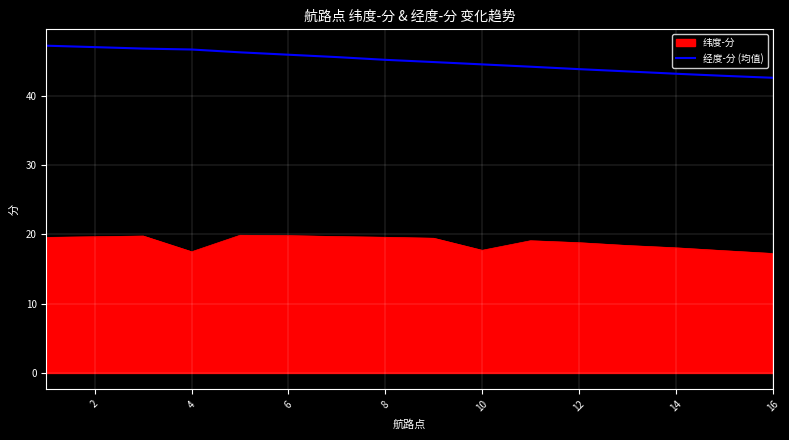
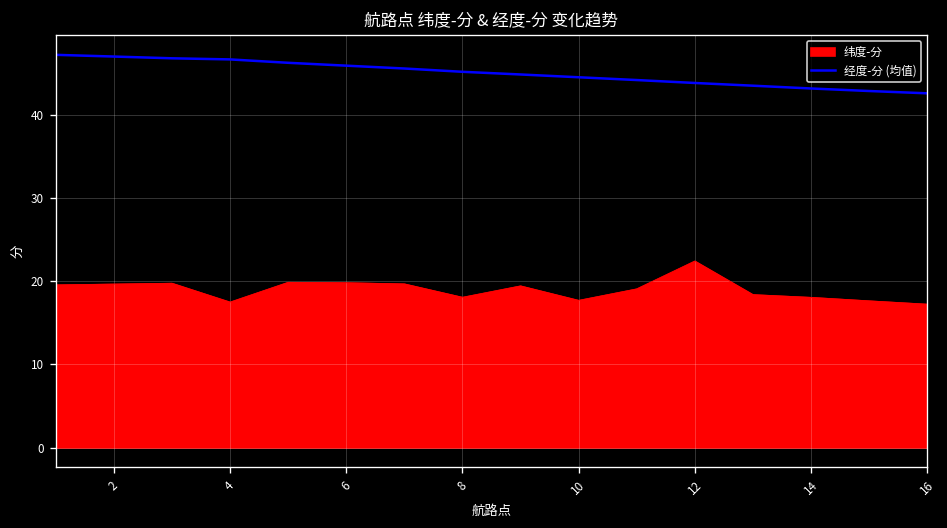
  {
    "纬度-分": {
      "2": 20,
      "4": 18,
      "6": 20,
-     "8": 20,
+     "8": 18,
      "10": 18,
-     "12": 19,
+     "12": 22,
      "14": 18,
      "16": 17
    },
    "经度-分 (均值)": {
      "2": 47,
      "4": 47,
      "6": 46,
      "8": 45,
      "10": 45,
      "12": 44,
      "14": 43,
      "16": 43
    }
  }
